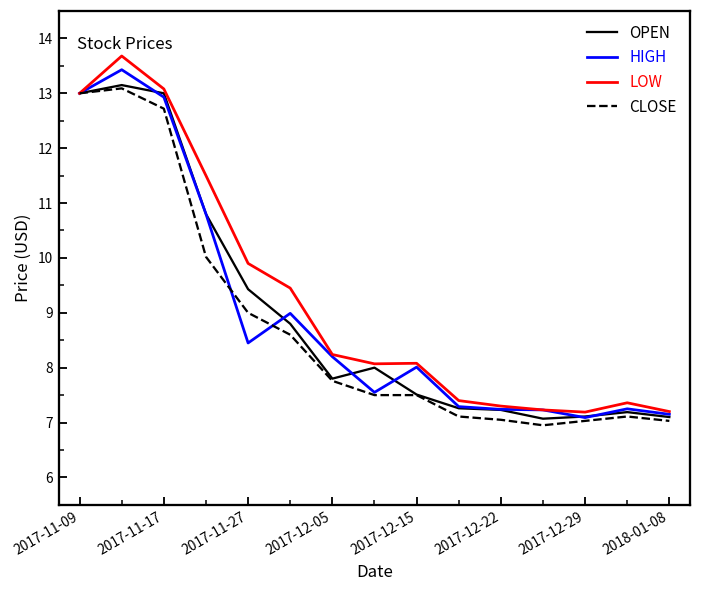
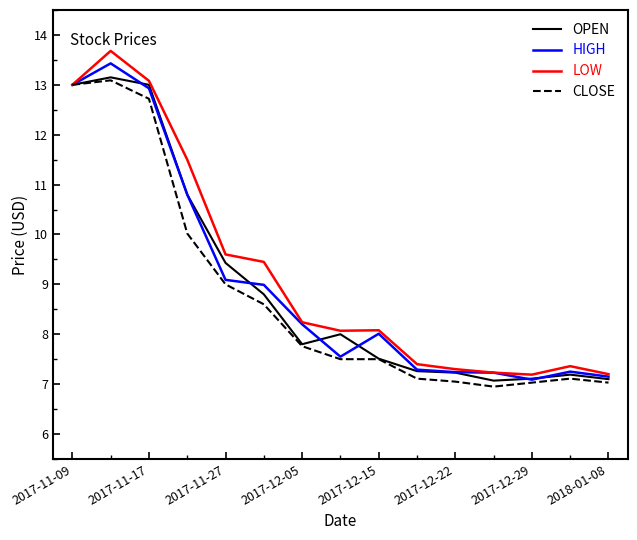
  {
    "HIGH": {
      "2017-11-17": 12.9,
-     "2017-11-27": 8.5,
+     "2017-11-27": 9.1,
      "2017-12-15": 8.0
    },
    "LOW": {
      "2017-11-17": 13.1,
-     "2017-11-27": 9.9,
+     "2017-11-27": 9.6,
      "2017-12-15": 8.1,
      "2017-12-22": 7.3,
      "2017-12-29": 7.2
    }
  }
